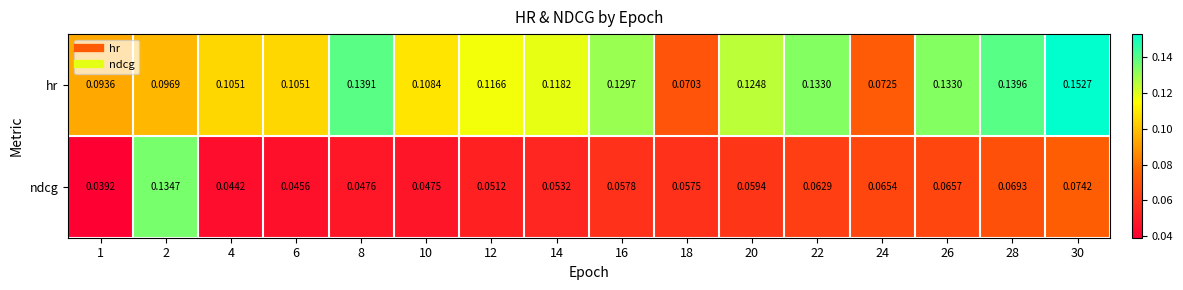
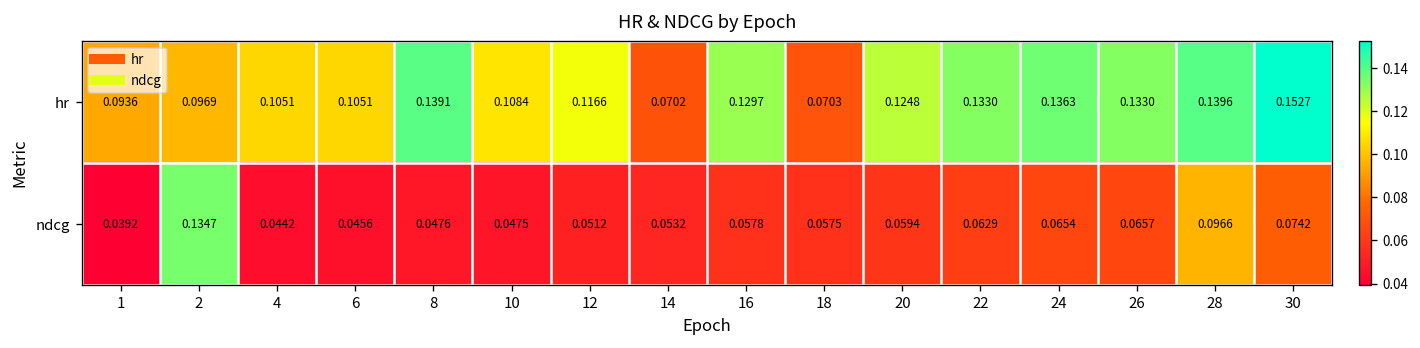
  {
    "hr": {
      "1": 0.0936,
      "2": 0.0969,
      "4": 0.1051,
      "6": 0.1051,
      "8": 0.1391,
      "10": 0.1084,
      "12": 0.1166,
-     "14": 0.1182,
+     "14": 0.0702,
      "16": 0.1297,
      "18": 0.0703,
      "20": 0.1248,
      "22": 0.1330,
-     "24": 0.0725,
+     "24": 0.1363,
      "26": 0.1330,
      "28": 0.1396,
      "30": 0.1527
    },
    "ndcg": {
      "1": 0.0392,
      "2": 0.1347,
      "4": 0.0442,
      "6": 0.0456,
      "8": 0.0476,
      "10": 0.0475,
      "12": 0.0512,
      "14": 0.0532,
      "16": 0.0578,
      "18": 0.0575,
      "20": 0.0594,
      "22": 0.0629,
      "24": 0.0654,
      "26": 0.0657,
-     "28": 0.0693,
+     "28": 0.0966,
      "30": 0.0742
    }
  }
